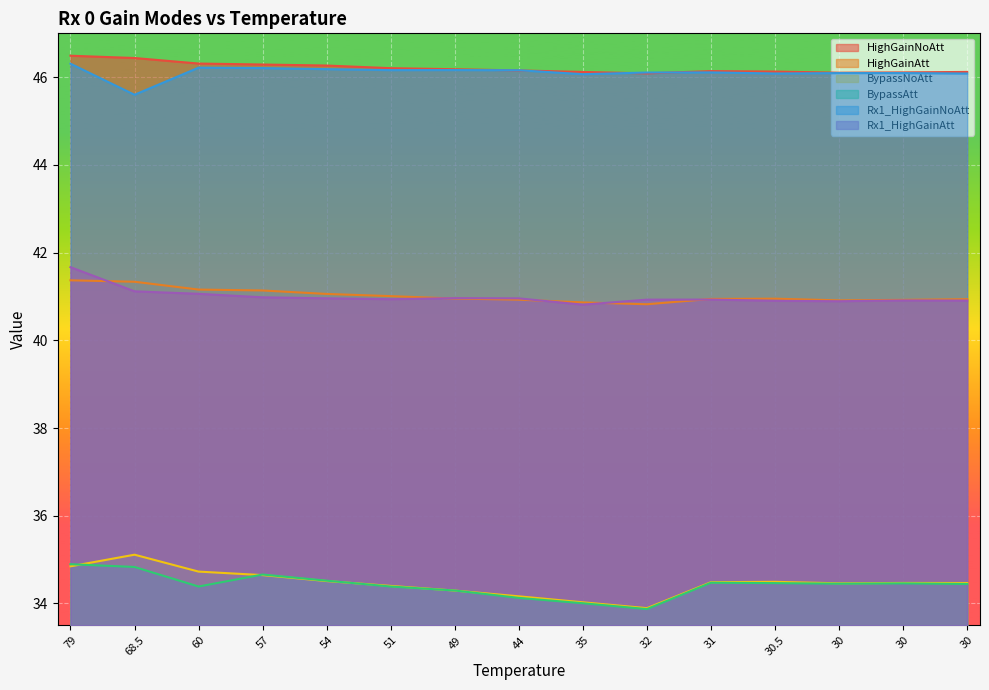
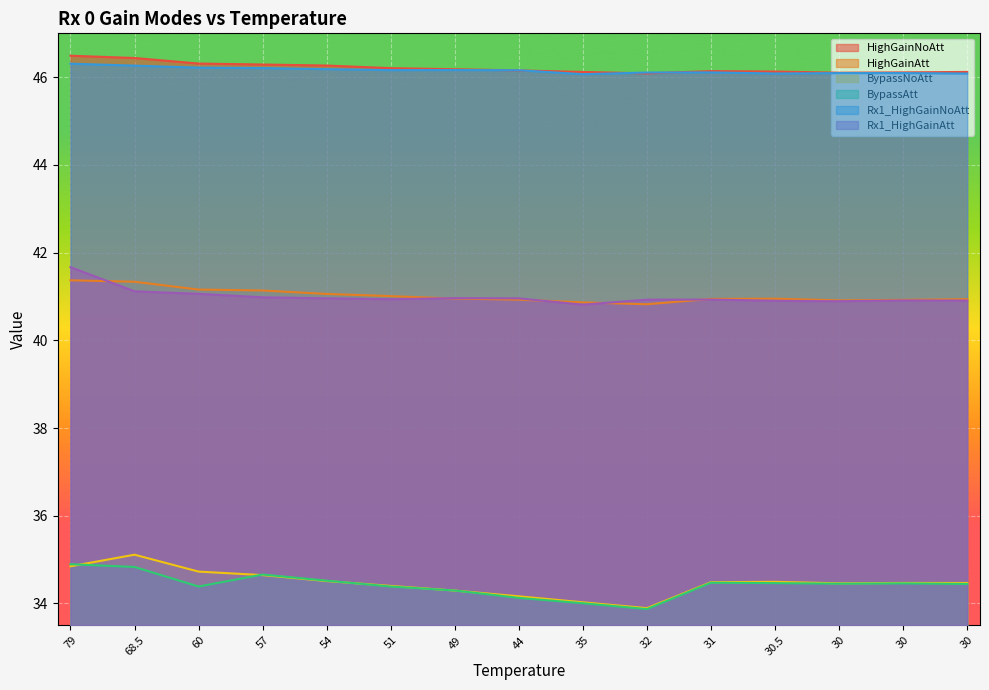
  {
    "BypassNoAtt": {
      "68.5": 35.1,
      "60": 34.7
    },
    "BypassAtt": {
      "68.5": 34.8,
      "60": 34.4
    },
    "Rx1_HighGainNoAtt": {
      "79": 46.3,
-     "68.5": 45.6,
+     "68.5": 46.3,
      "60": 46.2,
      "57": 46.2,
      "54": 46.2
    },
    "Rx1_HighGainAtt": {
      "79": 41.7,
      "68.5": 41.1,
      "60": 41.1,
      "57": 41.0,
      "54": 41.0,
      "51": 40.9,
      "32": 40.9
    }
  }
